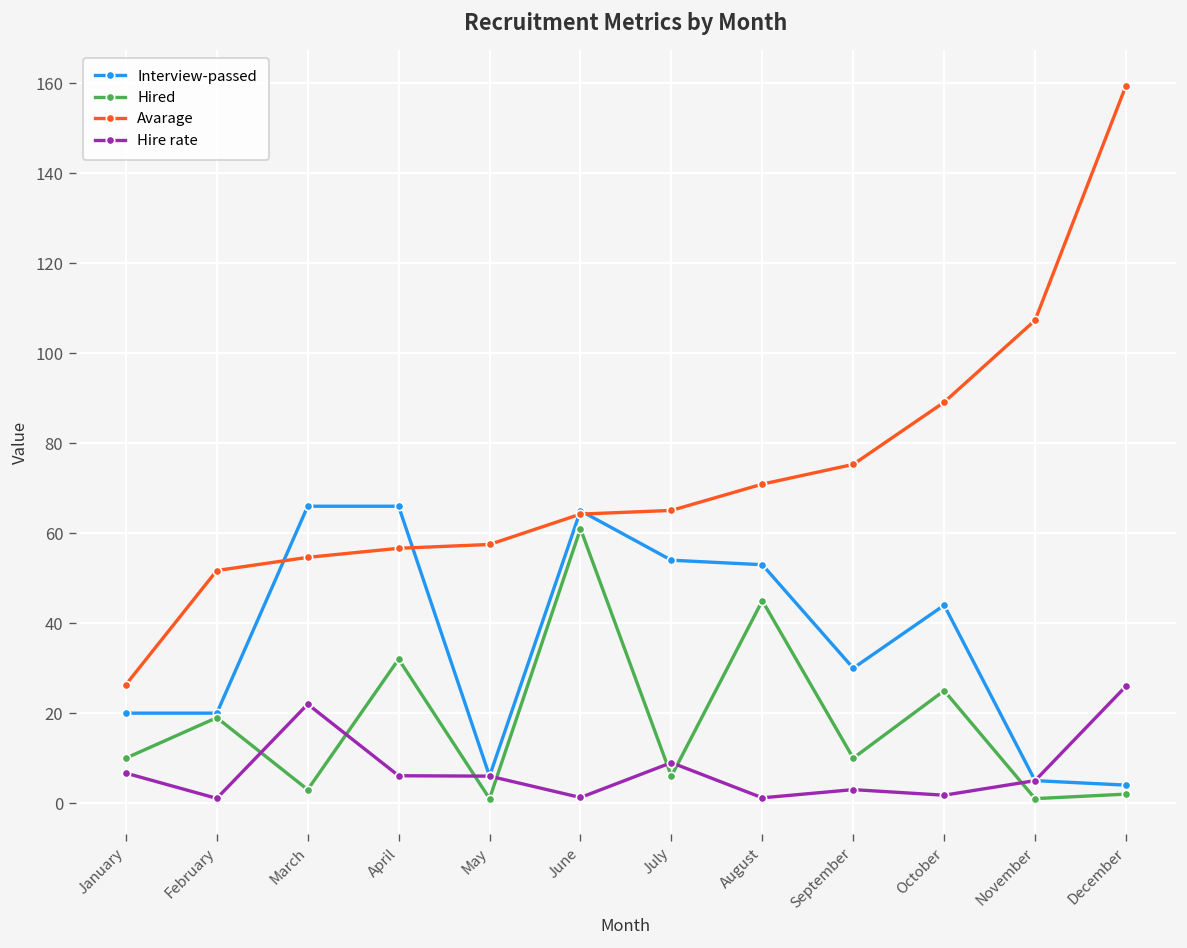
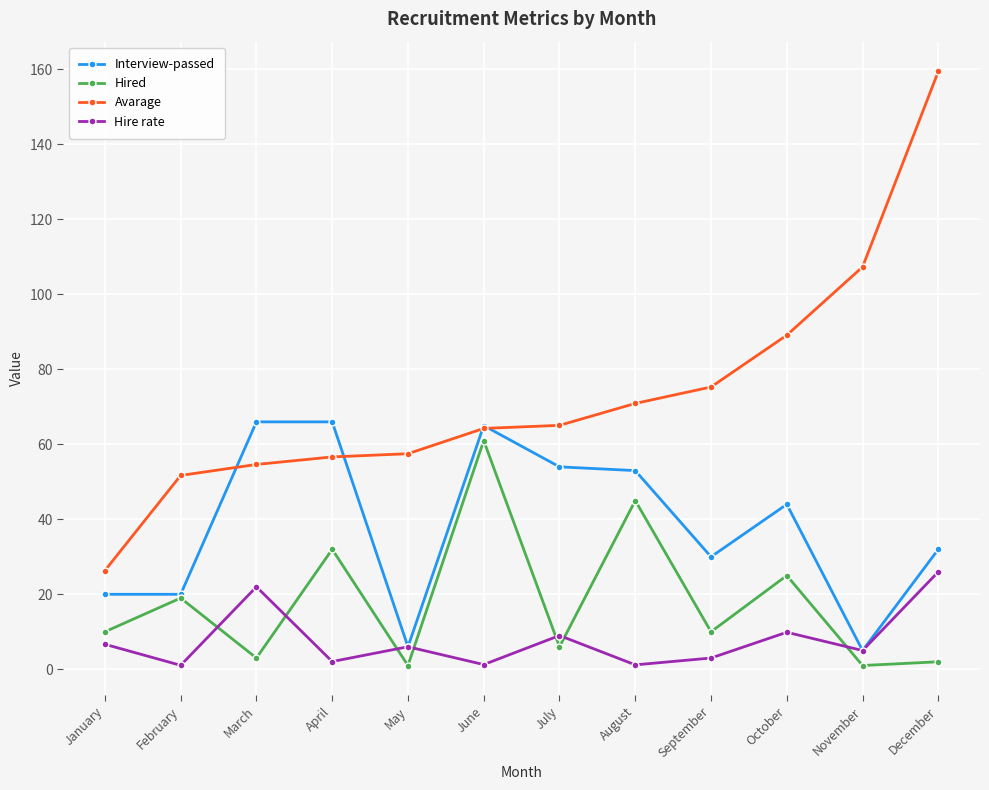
  {
    "Interview-passed": {
      "January": 20,
      "February": 20,
      "March": 66,
      "April": 66,
      "June": 65,
      "July": 54,
      "August": 53,
      "September": 30,
      "October": 44,
-     "December": 4
+     "December": 32
    },
    "Hired": {
      "January": 10,
      "February": 19,
      "March": 3,
      "April": 32,
      "May": 1,
      "June": 61,
      "July": 6,
      "August": 45,
      "September": 10,
      "October": 25,
      "November": 1,
      "December": 2
    },
    "Avarage": {
      "January": 26,
      "February": 52,
      "March": 55,
      "April": 57,
      "May": 58,
      "June": 64,
      "July": 65,
      "August": 71,
      "September": 75,
      "October": 89,
      "November": 107,
      "December": 160
    },
    "Hire rate": {
      "January": 7,
      "February": 1,
      "March": 22,
-     "April": 6,
+     "April": 2,
      "June": 1,
      "July": 9,
      "August": 1,
      "September": 3,
-     "October": 2,
+     "October": 10,
      "December": 26
    }
  }
